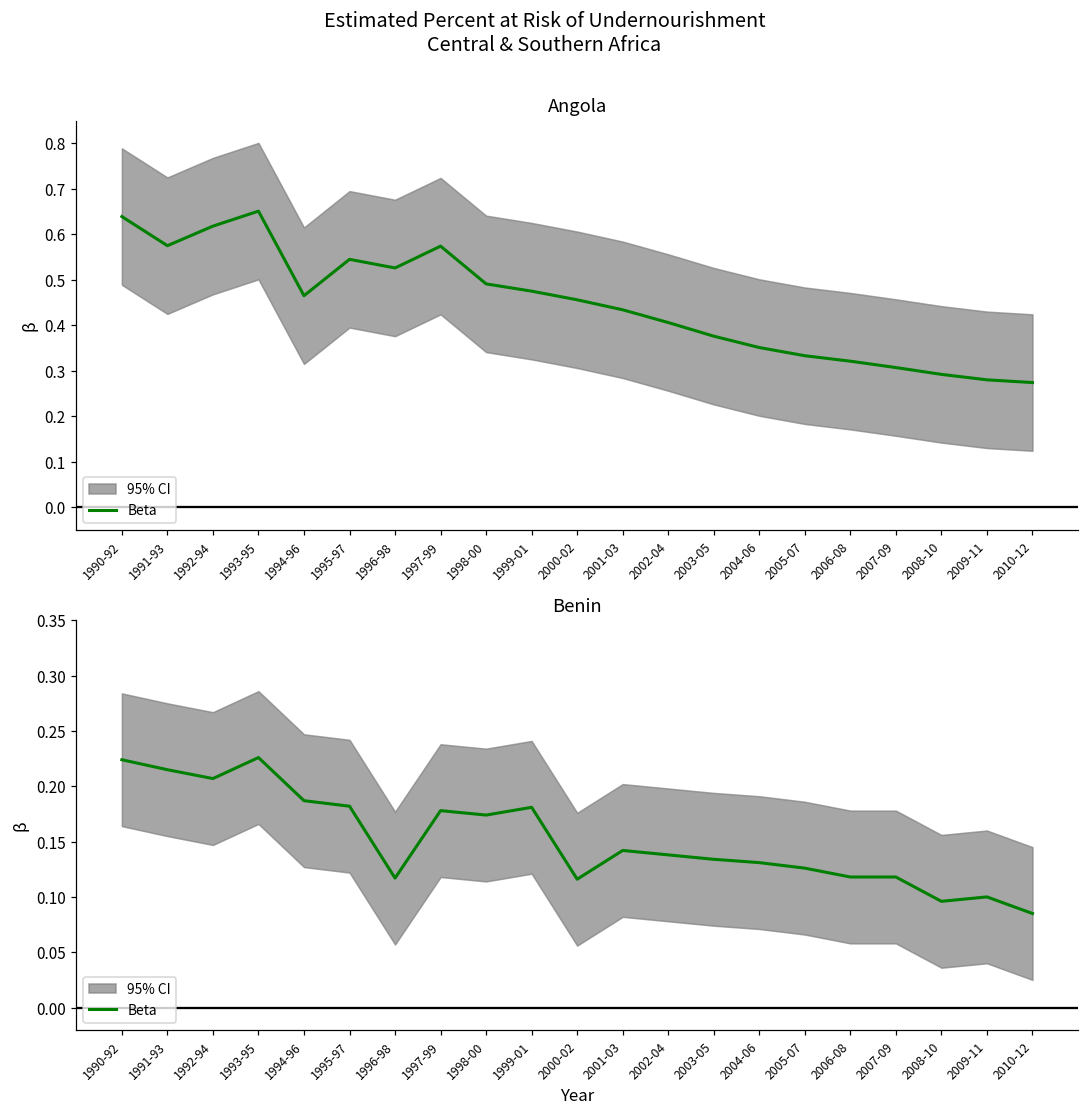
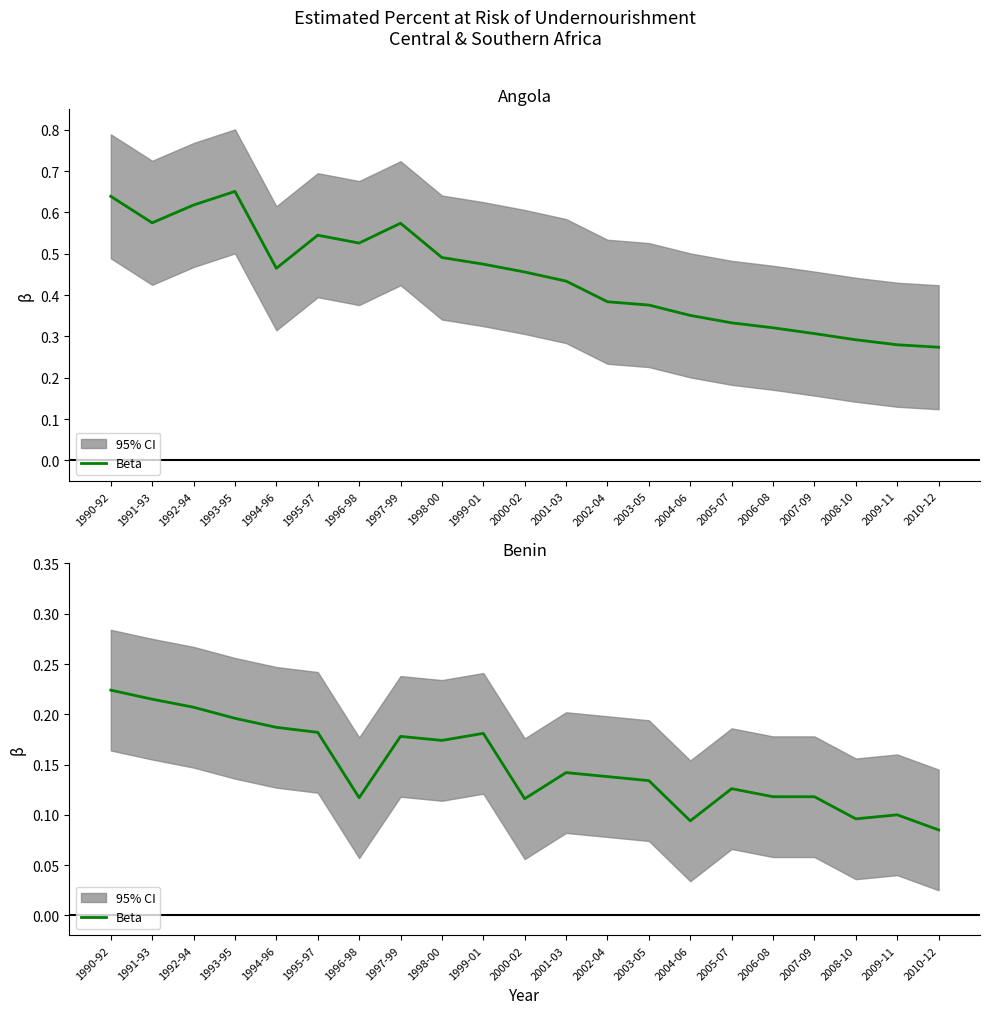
  {
    "Angola": {
      "Beta": {
        "1990-92": 0.64,
        "1991-93": 0.58,
        "1992-94": 0.62,
        "1993-95": 0.65,
        "1994-96": 0.47,
        "1995-97": 0.55,
        "1996-98": 0.53,
        "1997-99": 0.57,
        "1998-00": 0.49,
        "1999-01": 0.48,
        "2000-02": 0.46,
        "2001-03": 0.43,
-       "2002-04": 0.41,
+       "2002-04": 0.38,
        "2003-05": 0.38,
        "2004-06": 0.35,
        "2005-07": 0.33,
        "2006-08": 0.32,
        "2007-09": 0.31,
        "2008-10": 0.29,
        "2009-11": 0.28,
        "2010-12": 0.27
      }
    },
    "Benin": {
      "Beta": {
        "1990-92": 0.224,
        "1991-93": 0.215,
        "1992-94": 0.207,
-       "1993-95": 0.226,
+       "1993-95": 0.196,
        "1994-96": 0.187,
        "1995-97": 0.182,
        "1996-98": 0.117,
        "1997-99": 0.178,
        "1998-00": 0.174,
        "1999-01": 0.181,
        "2000-02": 0.116,
        "2001-03": 0.142,
        "2002-04": 0.138,
        "2003-05": 0.134,
-       "2004-06": 0.131,
+       "2004-06": 0.094,
        "2005-07": 0.126,
        "2006-08": 0.118,
        "2007-09": 0.118,
        "2008-10": 0.096,
        "2009-11": 0.100,
        "2010-12": 0.085
      }
    }
  }
